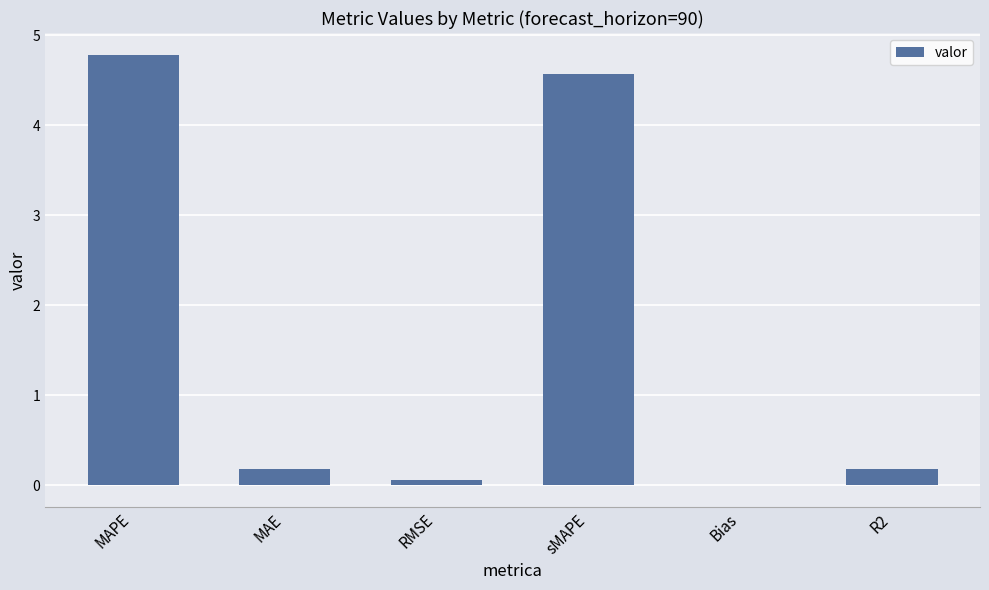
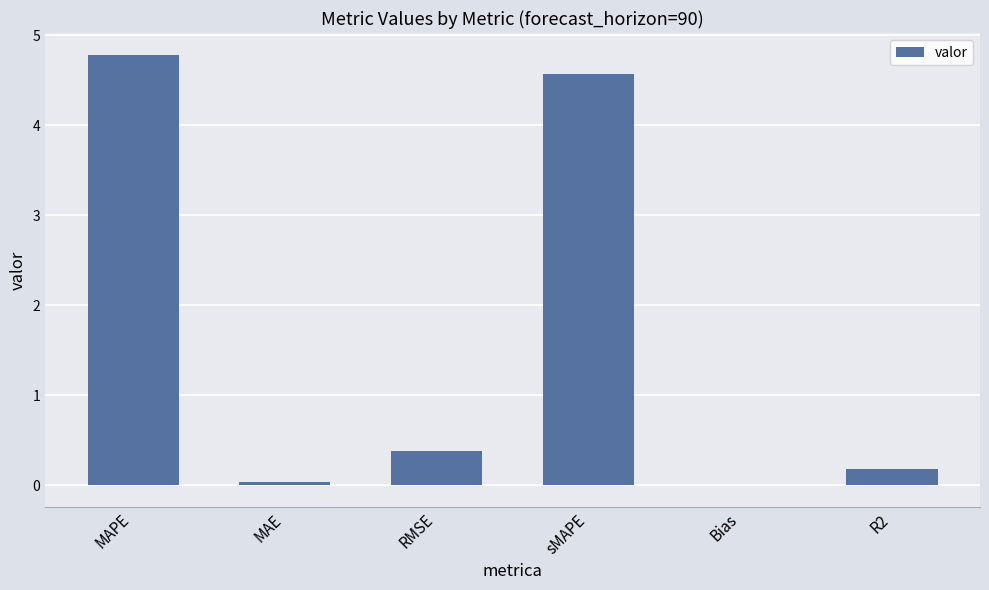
  {
    "MAPE": 4.8,
-   "MAE": 0.2,
-   "RMSE": 0.1,
+   "MAE": 0.0,
+   "RMSE": 0.4,
    "sMAPE": 4.6,
    "R2": 0.2
  }
